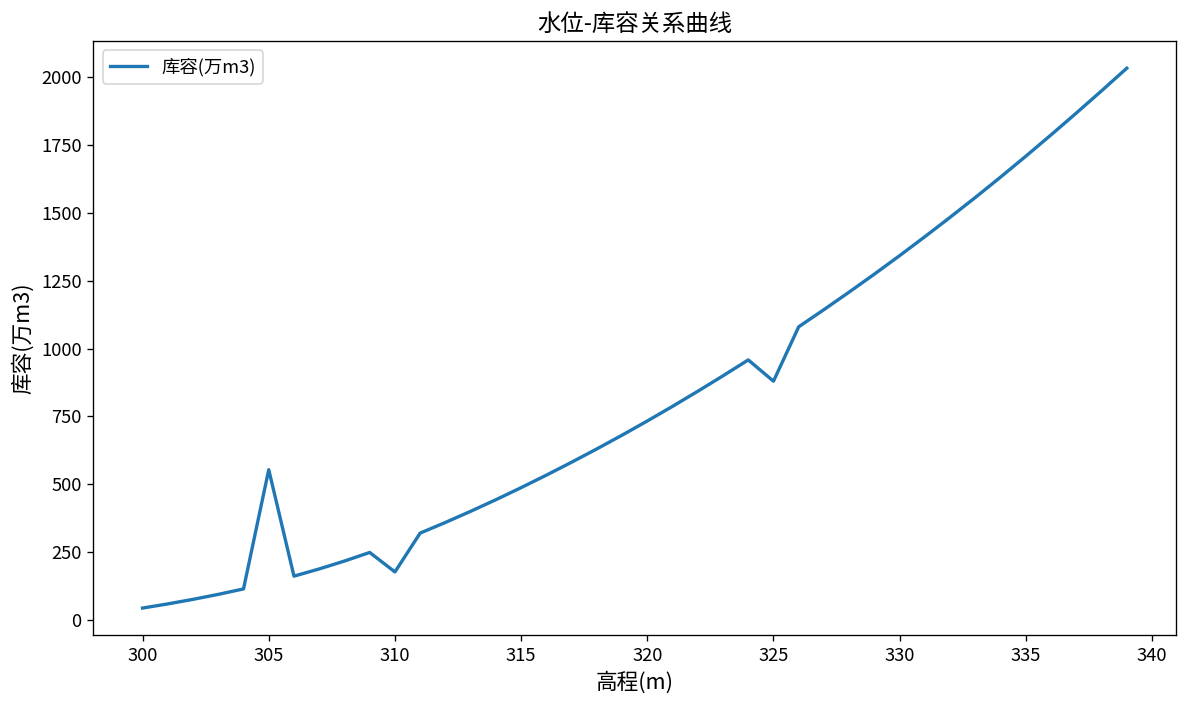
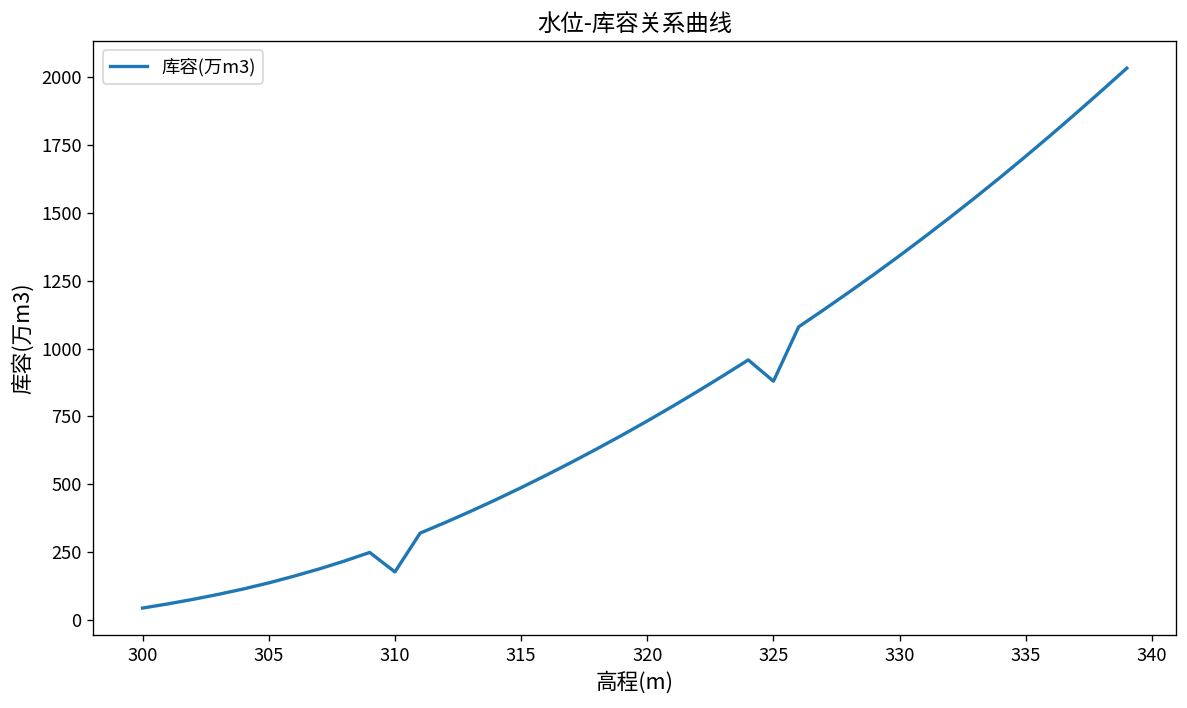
  {
    "300": 40,
-   "305": 550,
+   "305": 140,
    "310": 180,
    "315": 490,
    "320": 730,
    "325": 880,
    "330": 1340,
    "335": 1710
  }
